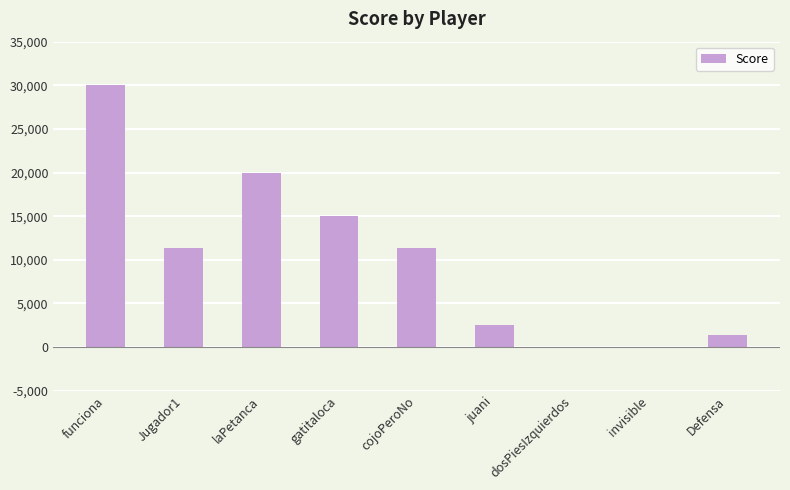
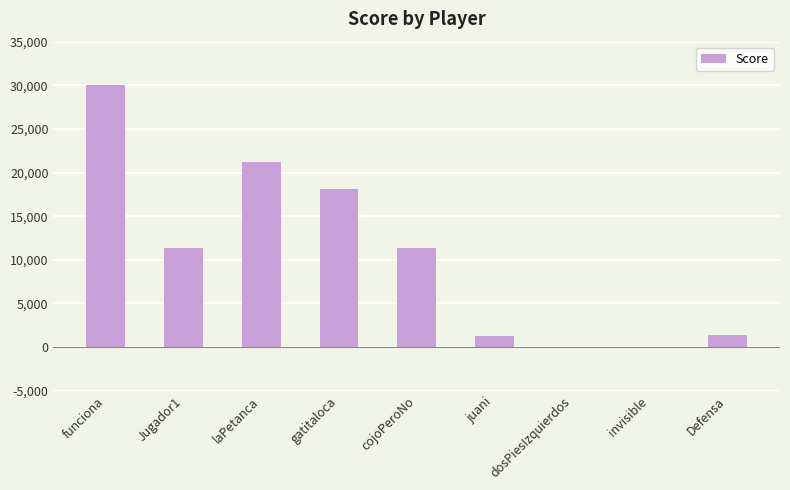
  {
    "funciona": "30,000",
    "Jugador1": "11,000",
-   "laPetanca": "20,000",
-   "gatitaloca": "15,000",
+   "laPetanca": "21,000",
+   "gatitaloca": "18,000",
    "cojoPeroNo": "11,000",
-   "juani": "3,000",
+   "juani": "1,000",
    "dosPiesIzquierdos": "0",
    "invisible": "0",
    "Defensa": "1,000"
  }
